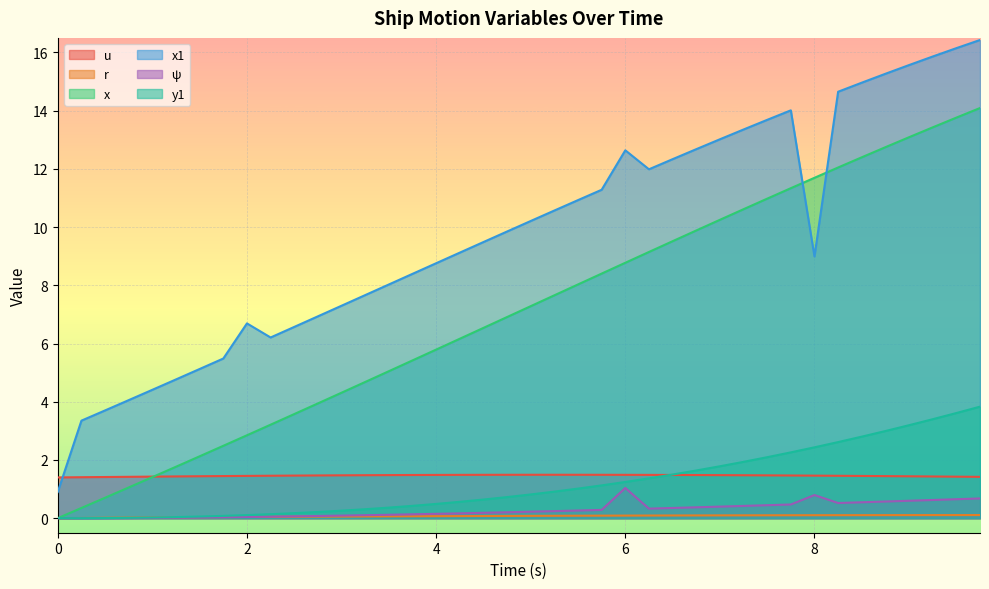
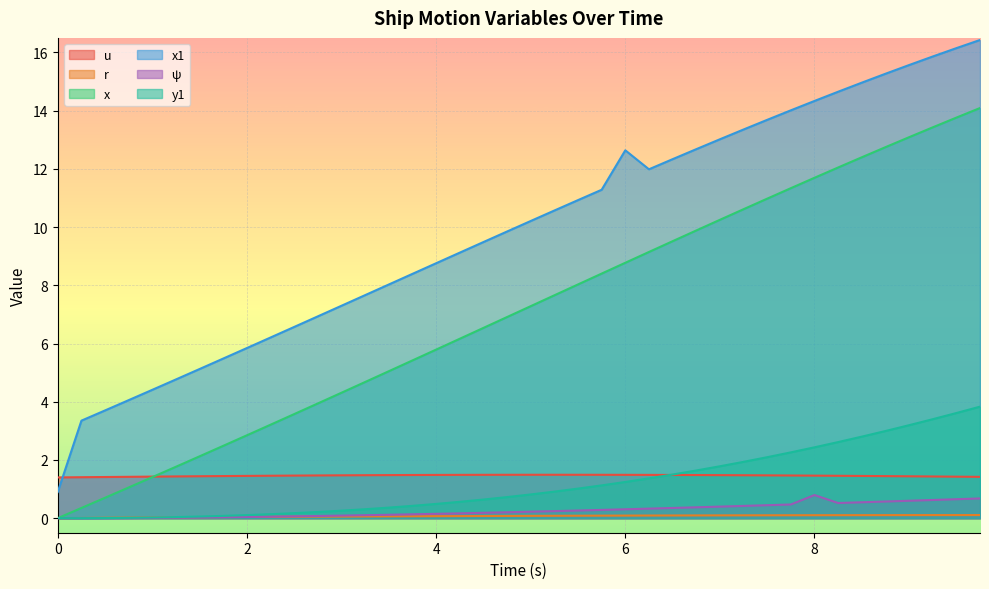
  {
    "x1": {
      "0": 0.9,
-     "2": 6.7,
+     "2": 5.8,
      "4": 8.8,
      "6": 12.6,
-     "8": 9.0
+     "8": 14.3
    },
    "ψ": {
-     "6": 1.0,
+     "6": 0.3,
      "8": 0.8
    }
  }
